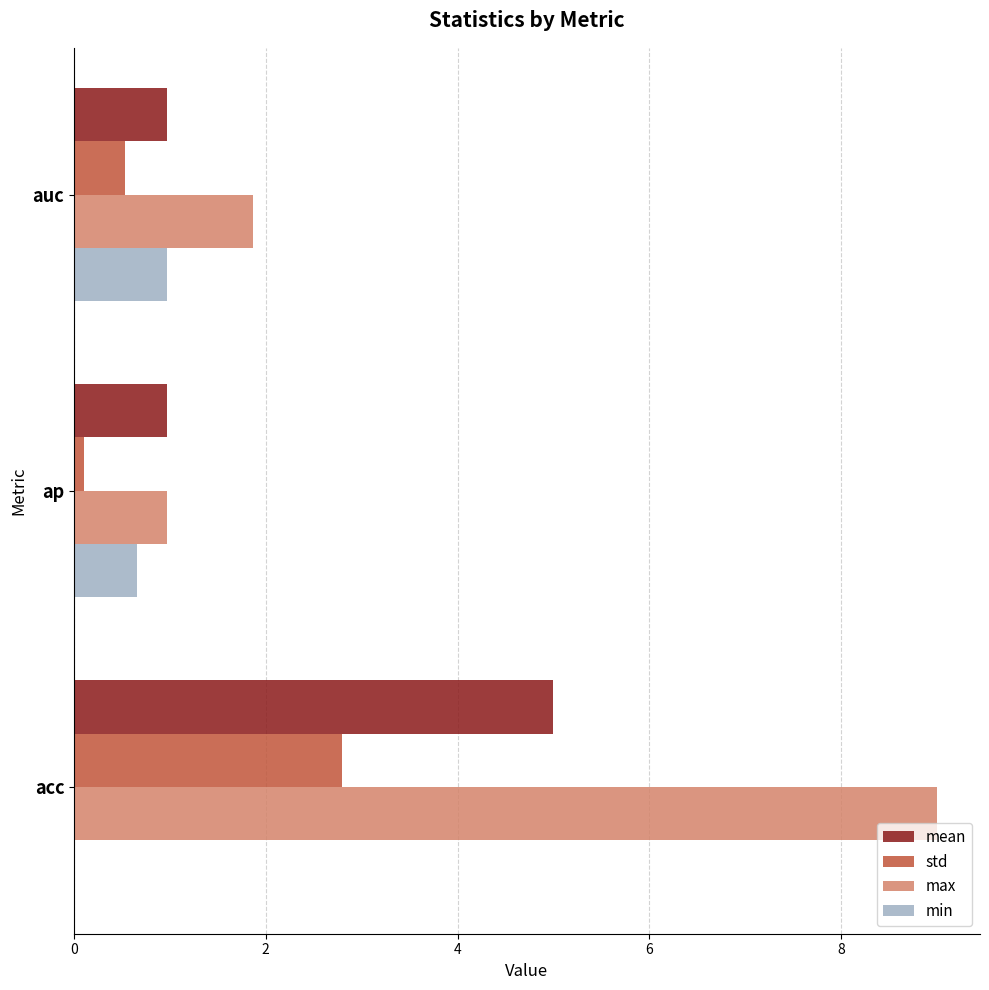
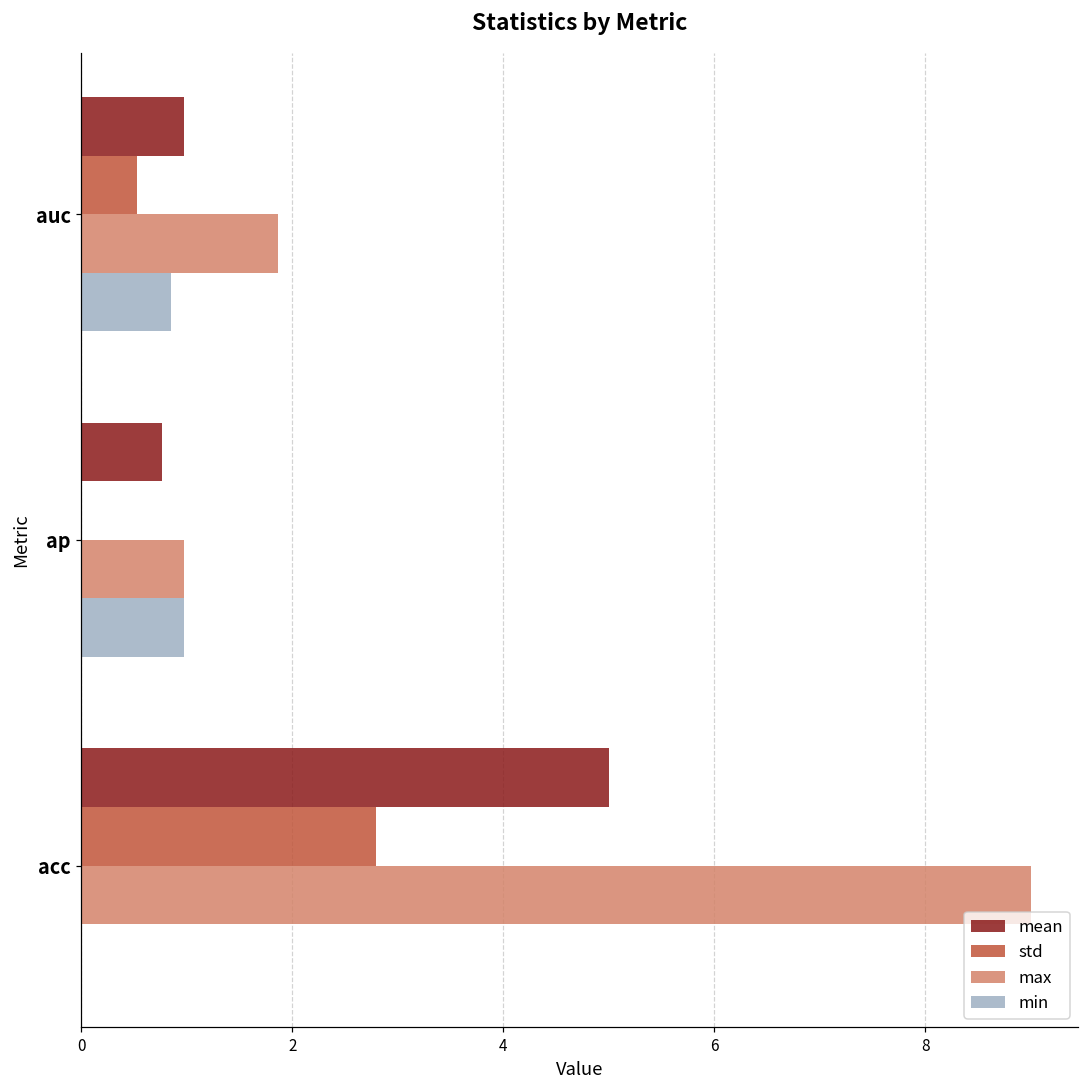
  {
    "mean": {
      "auc": 1.0,
-     "ap": 1.0,
+     "ap": 0.8,
      "acc": 5.0
    },
    "std": {
      "auc": 0.5,
-     "ap": 0.1,
+     "ap": 0.0,
      "acc": 2.8
    },
    "max": {
      "auc": 1.9,
      "ap": 1.0,
      "acc": 9.0
    },
    "min": {
-     "auc": 1.0,
-     "ap": 0.7,
+     "auc": 0.8,
+     "ap": 1.0,
      "acc": 0.0
    }
  }
